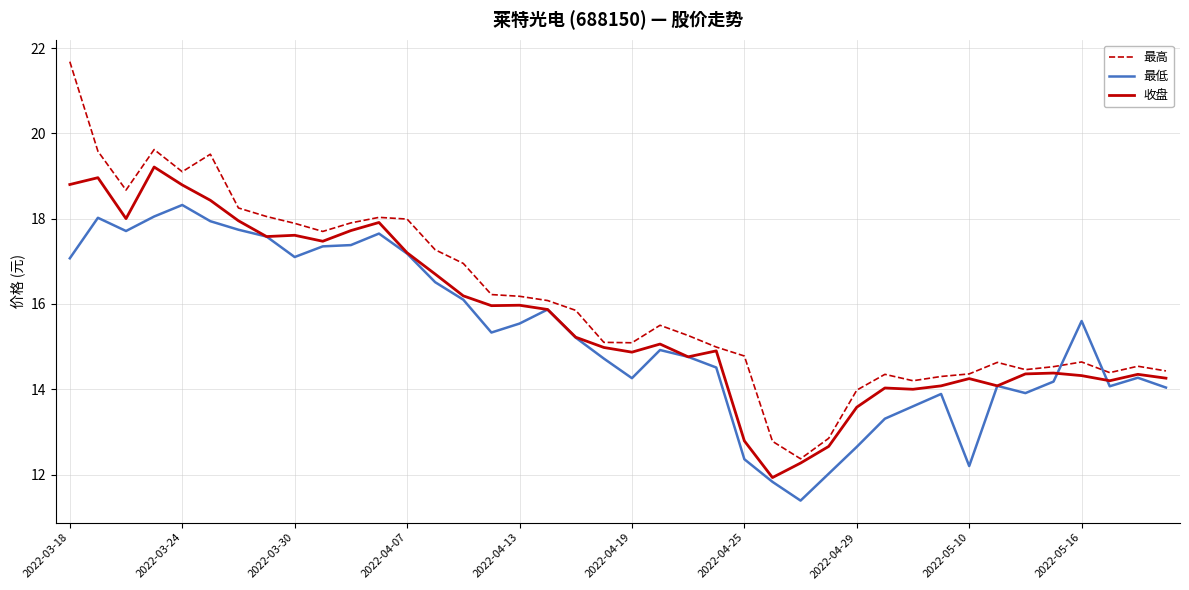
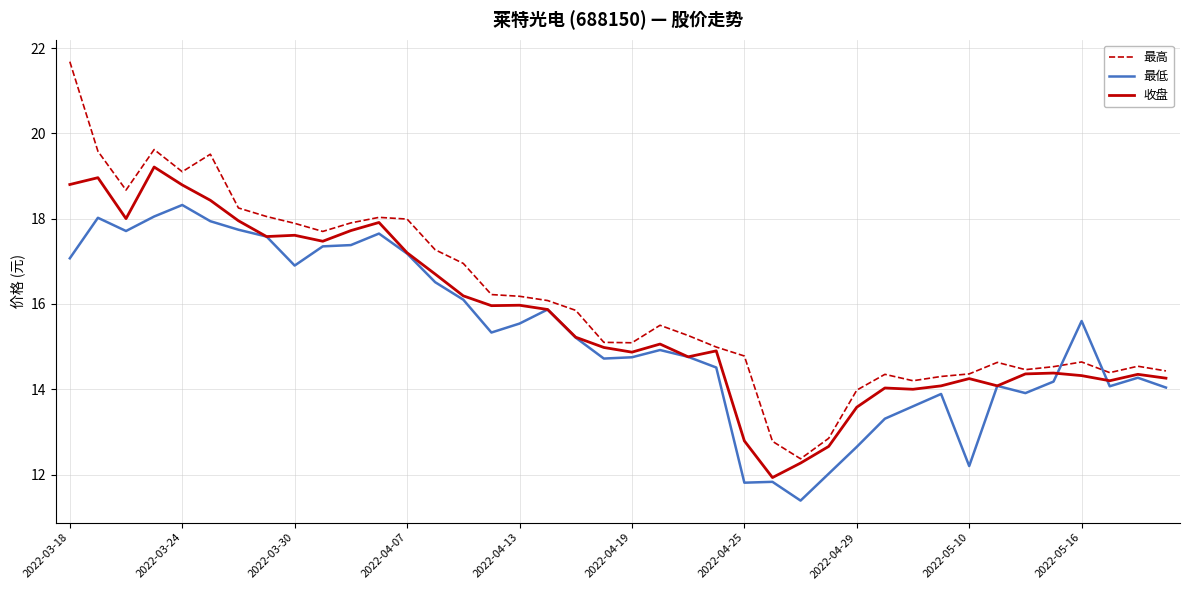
  {
    "最低": {
      "2022-03-18": 17.1,
      "2022-03-24": 18.3,
-     "2022-03-30": 17.1,
+     "2022-03-30": 16.9,
      "2022-04-13": 15.5,
-     "2022-04-19": 14.3,
-     "2022-04-25": 12.4,
+     "2022-04-19": 14.8,
+     "2022-04-25": 11.8,
      "2022-04-29": 12.7,
      "2022-05-10": 12.2,
      "2022-05-16": 15.6
    }
  }
